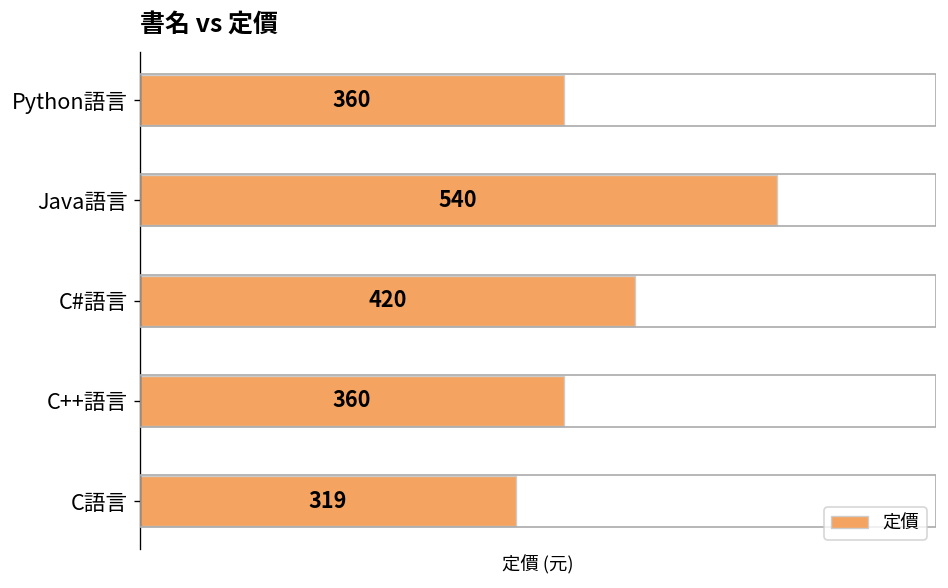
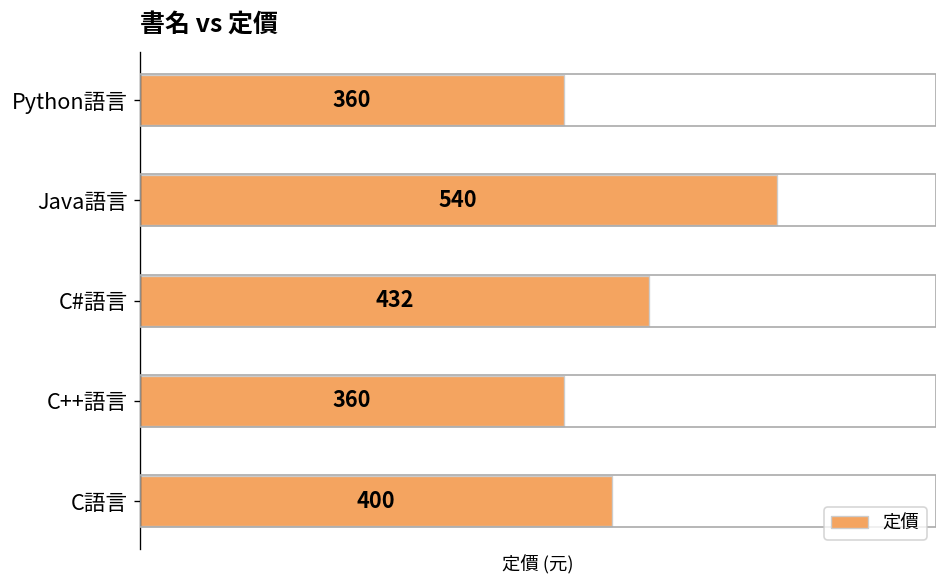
  {
    "Python語言": 360,
    "Java語言": 540,
-   "C#語言": 420,
+   "C#語言": 432,
    "C++語言": 360,
-   "C語言": 319
+   "C語言": 400
  }
